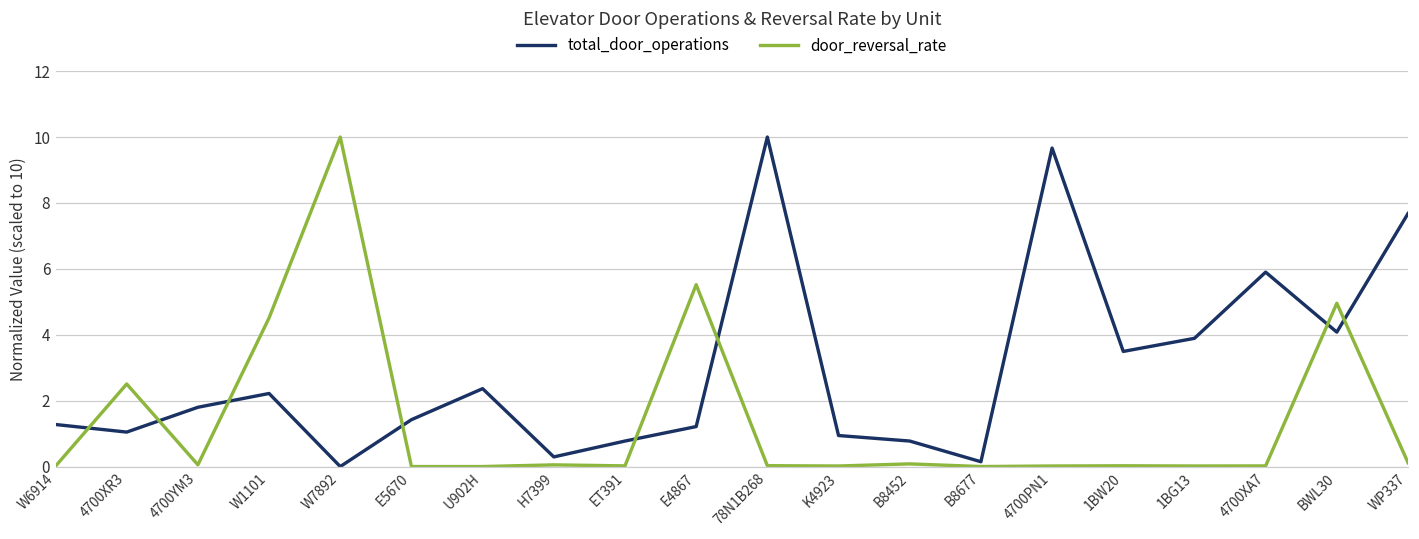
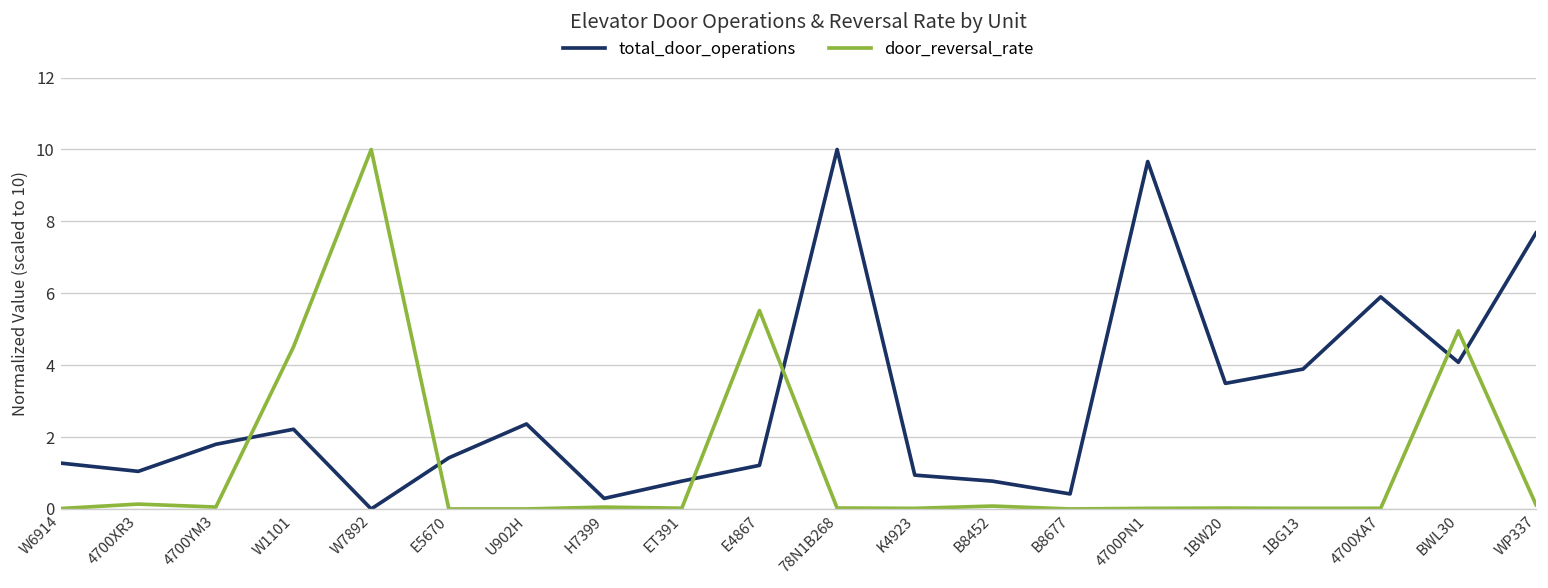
  {
    "total_door_operations": {
      "W6914": 1.3,
      "4700XR3": 1.0,
      "4700YM3": 1.8,
      "W1101": 2.2,
      "W7892": 0.0,
      "E5670": 1.4,
      "U902H": 2.4,
      "H7399": 0.3,
      "ET391": 0.8,
      "E4867": 1.2,
      "78N1B268": 10.0,
      "K4923": 0.9,
      "B8452": 0.8,
-     "B8677": 0.1,
+     "B8677": 0.4,
      "4700PN1": 9.7,
      "1BW20": 3.5,
      "1BG13": 3.9,
      "4700XA7": 5.9,
      "BWL30": 4.1,
      "WP337": 7.7
    },
    "door_reversal_rate": {
      "W6914": 0.0,
-     "4700XR3": 2.5,
+     "4700XR3": 0.1,
      "4700YM3": 0.1,
      "W1101": 4.5,
      "W7892": 10.0,
      "E5670": 0.0,
      "U902H": 0.0,
      "H7399": 0.1,
      "ET391": 0.0,
      "E4867": 5.5,
      "78N1B268": 0.0,
      "K4923": 0.0,
      "B8452": 0.1,
      "B8677": 0.0,
      "4700PN1": 0.0,
      "1BW20": 0.0,
      "1BG13": 0.0,
      "4700XA7": 0.0,
      "BWL30": 5.0,
      "WP337": 0.1
    }
  }
